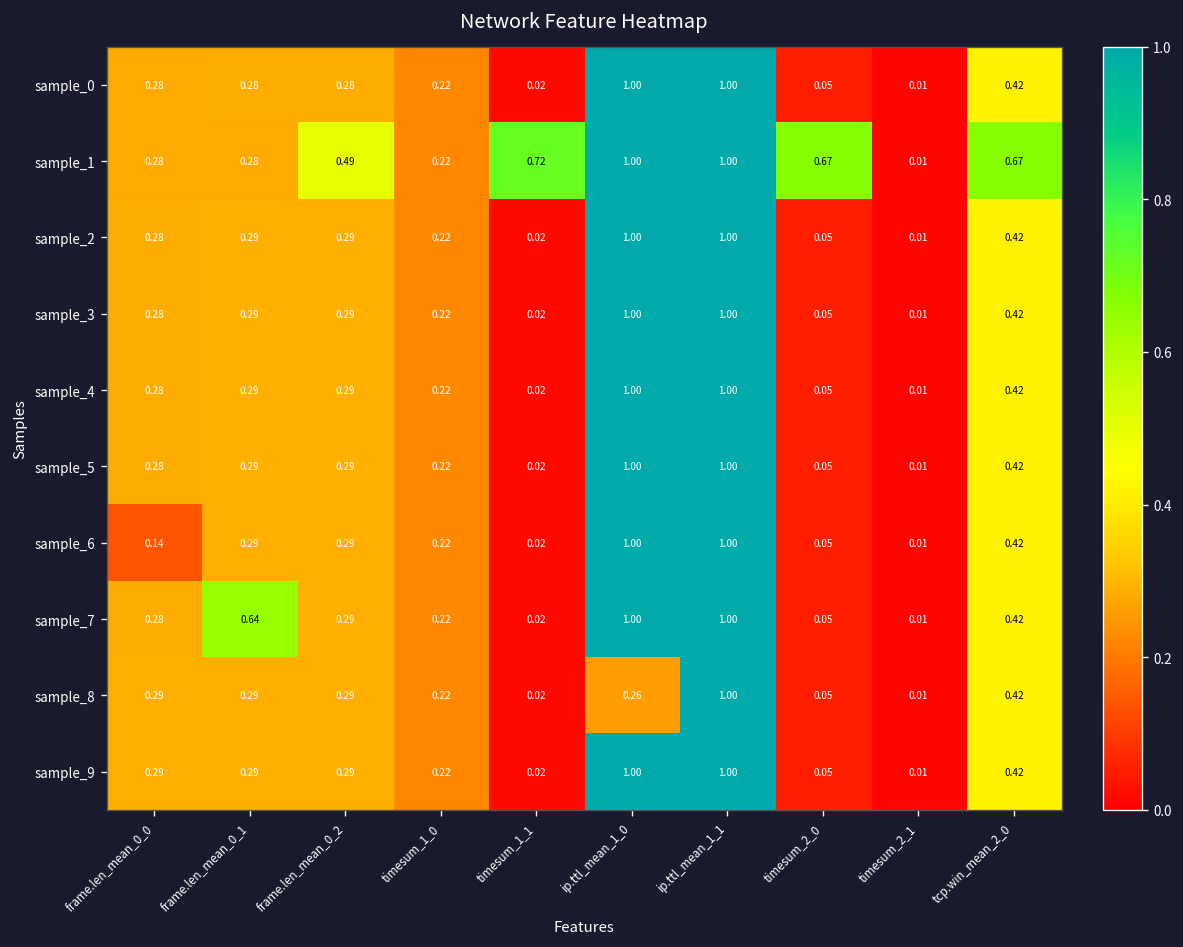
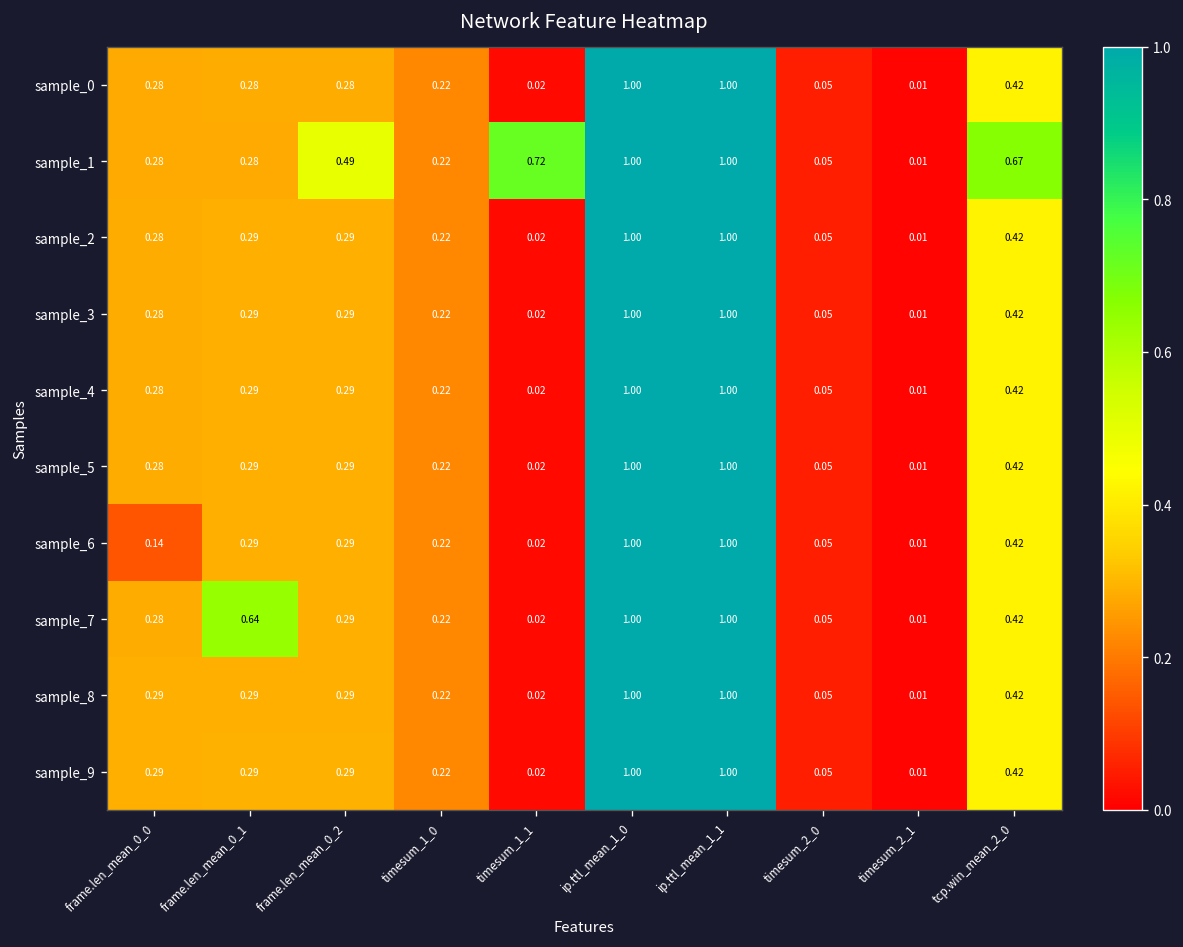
  {
    "sample_0": {
      "frame.len_mean_0_0": 0.28,
      "frame.len_mean_0_1": 0.28,
      "frame.len_mean_0_2": 0.28,
      "timesum_1_0": 0.22,
      "timesum_1_1": 0.02,
      "ip.ttl_mean_1_0": 1.00,
      "ip.ttl_mean_1_1": 1.00,
      "timesum_2_0": 0.05,
      "timesum_2_1": 0.01,
      "tcp.win_mean_2_0": 0.42
    },
    "sample_1": {
      "frame.len_mean_0_0": 0.28,
      "frame.len_mean_0_1": 0.28,
      "frame.len_mean_0_2": 0.49,
      "timesum_1_0": 0.22,
      "timesum_1_1": 0.72,
      "ip.ttl_mean_1_0": 1.00,
      "ip.ttl_mean_1_1": 1.00,
-     "timesum_2_0": 0.67,
+     "timesum_2_0": 0.05,
      "timesum_2_1": 0.01,
      "tcp.win_mean_2_0": 0.67
    },
    "sample_2": {
      "frame.len_mean_0_0": 0.28,
      "frame.len_mean_0_1": 0.29,
      "frame.len_mean_0_2": 0.29,
      "timesum_1_0": 0.22,
      "timesum_1_1": 0.02,
      "ip.ttl_mean_1_0": 1.00,
      "ip.ttl_mean_1_1": 1.00,
      "timesum_2_0": 0.05,
      "timesum_2_1": 0.01,
      "tcp.win_mean_2_0": 0.42
    },
    "sample_3": {
      "frame.len_mean_0_0": 0.28,
      "frame.len_mean_0_1": 0.29,
      "frame.len_mean_0_2": 0.29,
      "timesum_1_0": 0.22,
      "timesum_1_1": 0.02,
      "ip.ttl_mean_1_0": 1.00,
      "ip.ttl_mean_1_1": 1.00,
      "timesum_2_0": 0.05,
      "timesum_2_1": 0.01,
      "tcp.win_mean_2_0": 0.42
    },
    "sample_4": {
      "frame.len_mean_0_0": 0.28,
      "frame.len_mean_0_1": 0.29,
      "frame.len_mean_0_2": 0.29,
      "timesum_1_0": 0.22,
      "timesum_1_1": 0.02,
      "ip.ttl_mean_1_0": 1.00,
      "ip.ttl_mean_1_1": 1.00,
      "timesum_2_0": 0.05,
      "timesum_2_1": 0.01,
      "tcp.win_mean_2_0": 0.42
    },
    "sample_5": {
      "frame.len_mean_0_0": 0.28,
      "frame.len_mean_0_1": 0.29,
      "frame.len_mean_0_2": 0.29,
      "timesum_1_0": 0.22,
      "timesum_1_1": 0.02,
      "ip.ttl_mean_1_0": 1.00,
      "ip.ttl_mean_1_1": 1.00,
      "timesum_2_0": 0.05,
      "timesum_2_1": 0.01,
      "tcp.win_mean_2_0": 0.42
    },
    "sample_6": {
      "frame.len_mean_0_0": 0.14,
      "frame.len_mean_0_1": 0.29,
      "frame.len_mean_0_2": 0.29,
      "timesum_1_0": 0.22,
      "timesum_1_1": 0.02,
      "ip.ttl_mean_1_0": 1.00,
      "ip.ttl_mean_1_1": 1.00,
      "timesum_2_0": 0.05,
      "timesum_2_1": 0.01,
      "tcp.win_mean_2_0": 0.42
    },
    "sample_7": {
      "frame.len_mean_0_0": 0.28,
      "frame.len_mean_0_1": 0.64,
      "frame.len_mean_0_2": 0.29,
      "timesum_1_0": 0.22,
      "timesum_1_1": 0.02,
      "ip.ttl_mean_1_0": 1.00,
      "ip.ttl_mean_1_1": 1.00,
      "timesum_2_0": 0.05,
      "timesum_2_1": 0.01,
      "tcp.win_mean_2_0": 0.42
    },
    "sample_8": {
      "frame.len_mean_0_0": 0.29,
      "frame.len_mean_0_1": 0.29,
      "frame.len_mean_0_2": 0.29,
      "timesum_1_0": 0.22,
      "timesum_1_1": 0.02,
-     "ip.ttl_mean_1_0": 0.26,
+     "ip.ttl_mean_1_0": 1.00,
      "ip.ttl_mean_1_1": 1.00,
      "timesum_2_0": 0.05,
      "timesum_2_1": 0.01,
      "tcp.win_mean_2_0": 0.42
    },
    "sample_9": {
      "frame.len_mean_0_0": 0.29,
      "frame.len_mean_0_1": 0.29,
      "frame.len_mean_0_2": 0.29,
      "timesum_1_0": 0.22,
      "timesum_1_1": 0.02,
      "ip.ttl_mean_1_0": 1.00,
      "ip.ttl_mean_1_1": 1.00,
      "timesum_2_0": 0.05,
      "timesum_2_1": 0.01,
      "tcp.win_mean_2_0": 0.42
    }
  }
